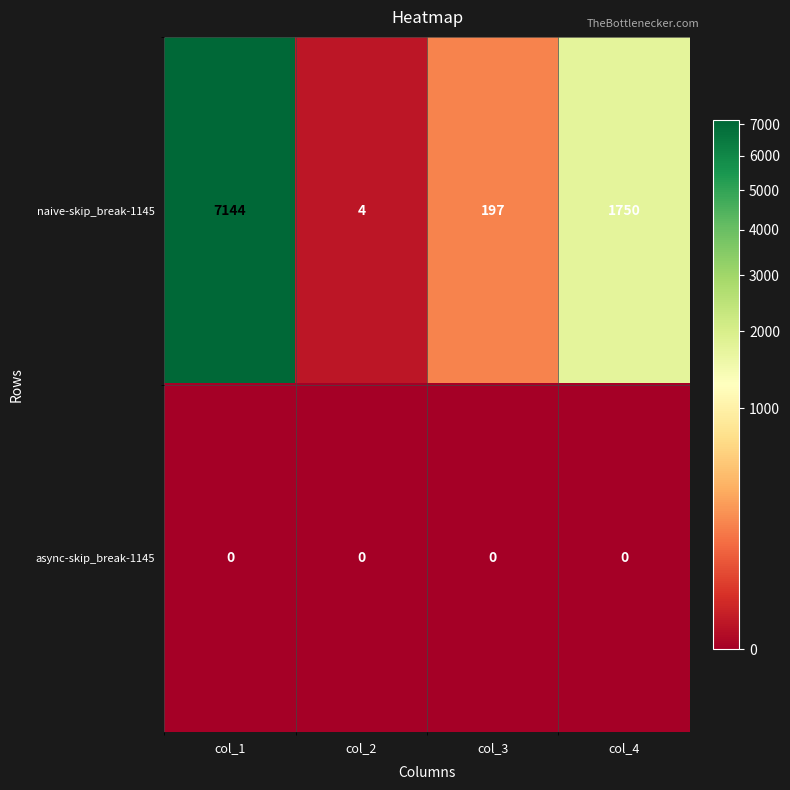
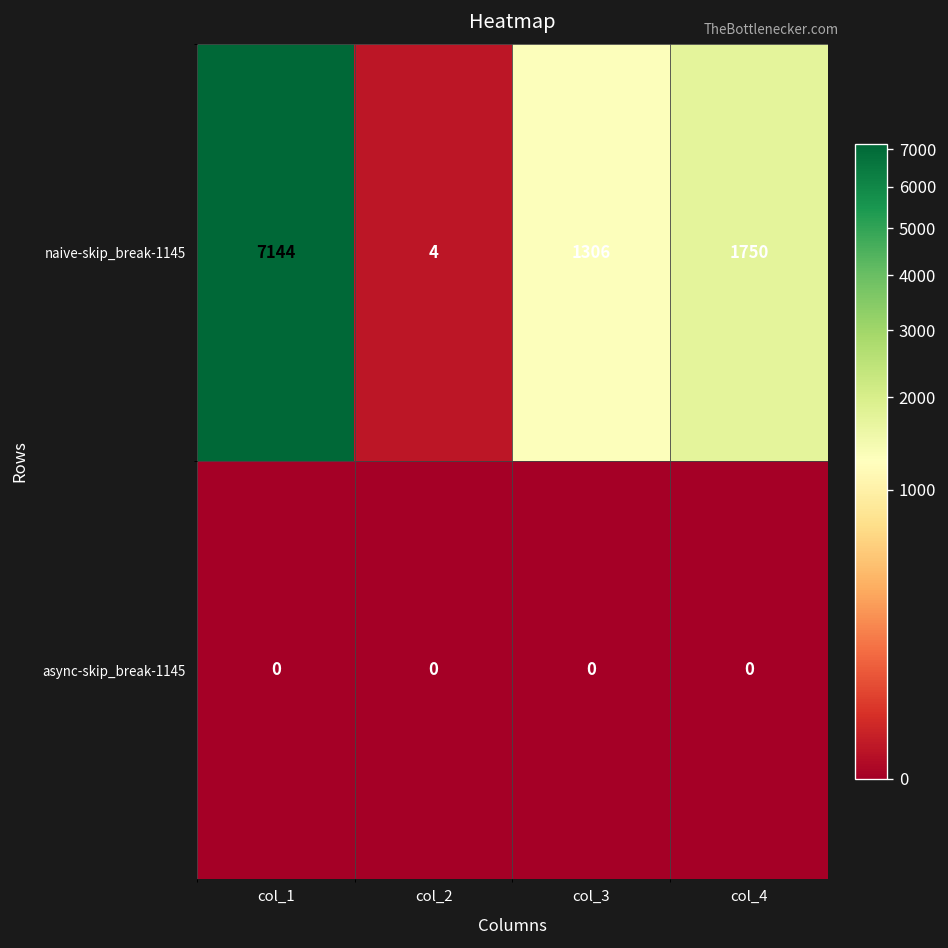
  {
    "naive-skip_break-1145": {
      "col_1": 7144,
      "col_2": 4,
-     "col_3": 197,
+     "col_3": 1306,
      "col_4": 1750
    },
    "async-skip_break-1145": {
      "col_1": 0,
      "col_2": 0,
      "col_3": 0,
      "col_4": 0
    }
  }
